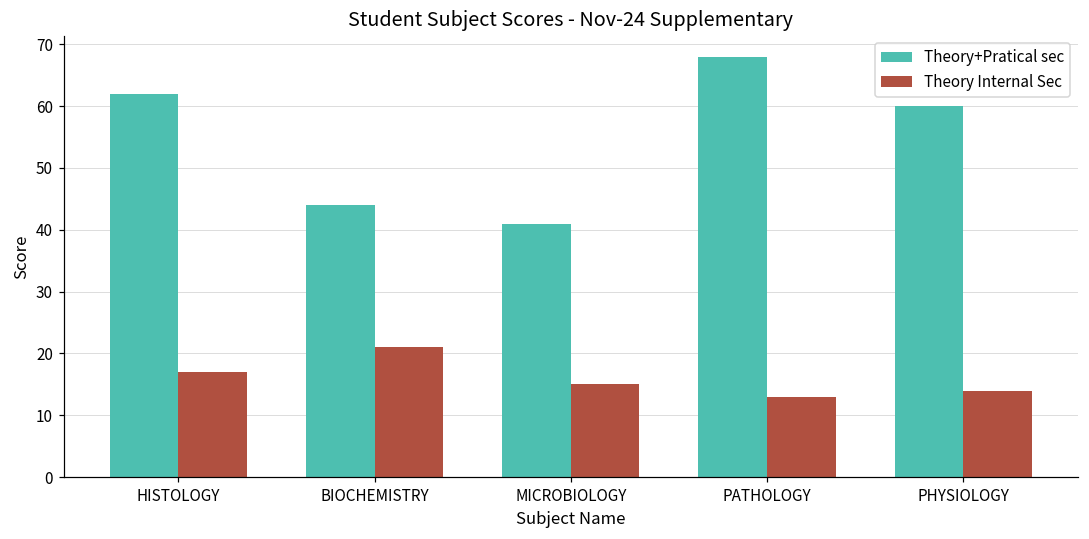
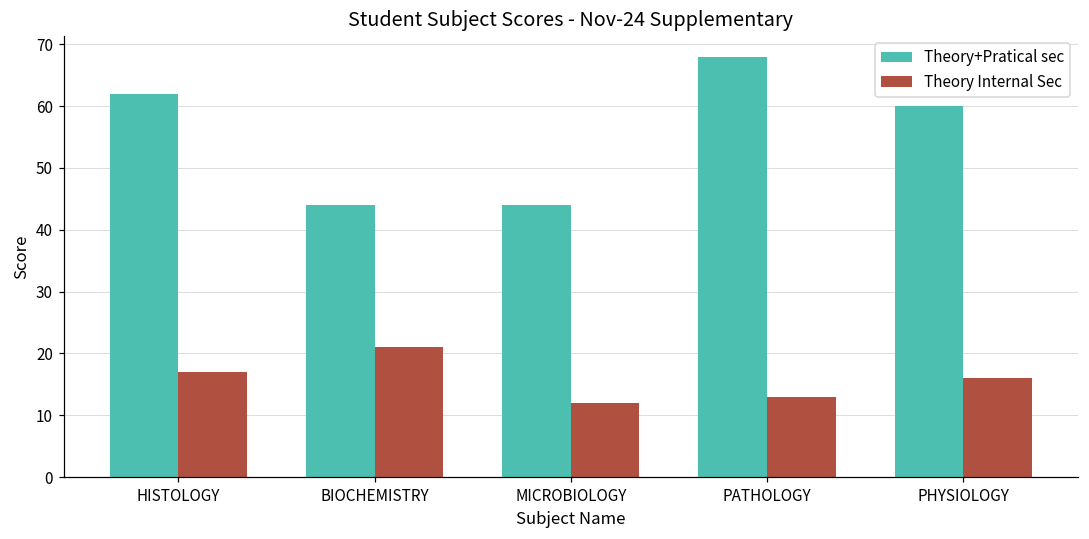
  {
    "Theory+Pratical sec": {
      "HISTOLOGY": 62,
      "BIOCHEMISTRY": 44,
-     "MICROBIOLOGY": 41,
+     "MICROBIOLOGY": 44,
      "PATHOLOGY": 68,
      "PHYSIOLOGY": 60
    },
    "Theory Internal Sec": {
      "HISTOLOGY": 17,
      "BIOCHEMISTRY": 21,
-     "MICROBIOLOGY": 15,
+     "MICROBIOLOGY": 12,
      "PATHOLOGY": 13,
-     "PHYSIOLOGY": 14
+     "PHYSIOLOGY": 16
    }
  }
